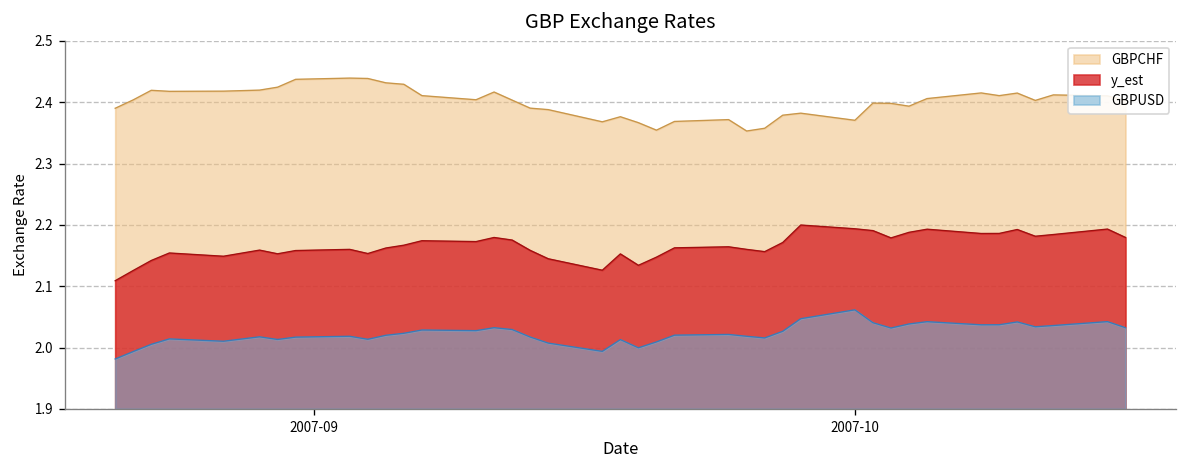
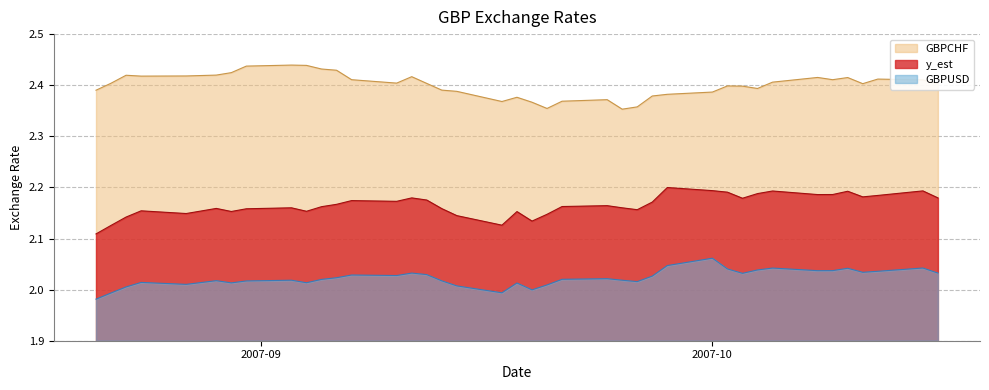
  {
    "GBPCHF": {
-     "2007-10": 2.37
+     "2007-10": 2.39
    },
    "y_est": {
      "2007-10": 2.19
    },
    "GBPUSD": {
      "2007-10": 2.06
    }
  }
